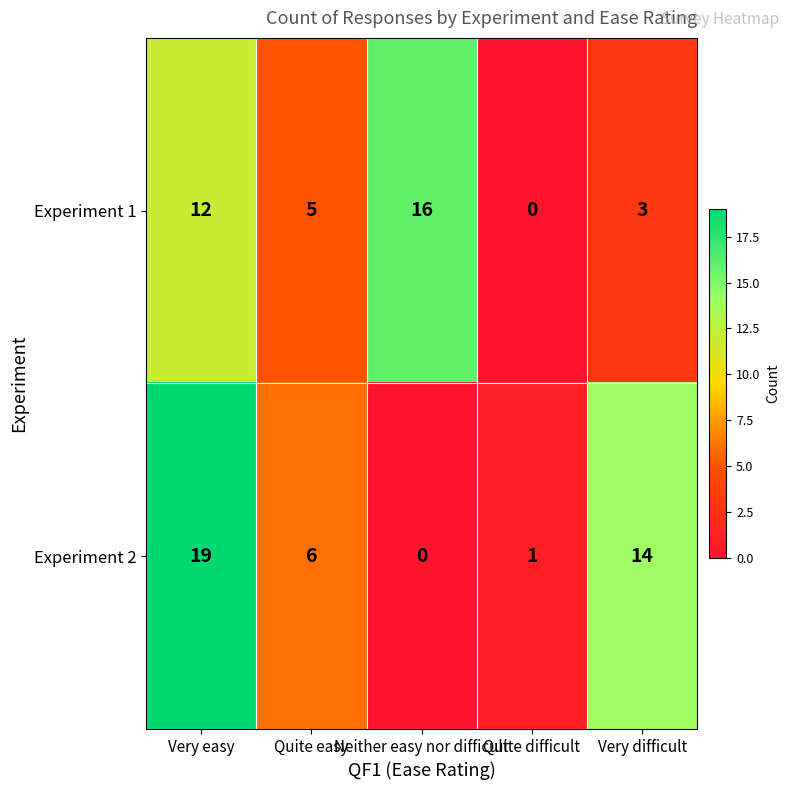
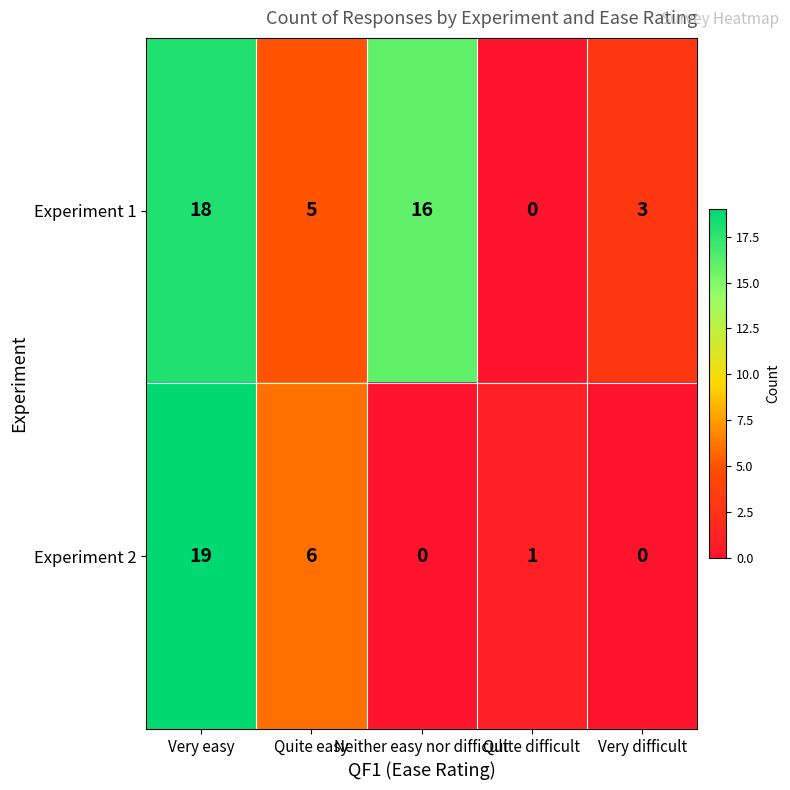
  {
    "Experiment 1": {
-     "Very easy": 12,
+     "Very easy": 18,
      "Neither easy nor difficult": 16,
      "Very difficult": 3
    },
    "Experiment 2": {
      "Very easy": 19,
      "Neither easy nor difficult": 0,
-     "Very difficult": 14
+     "Very difficult": 0
    }
  }
